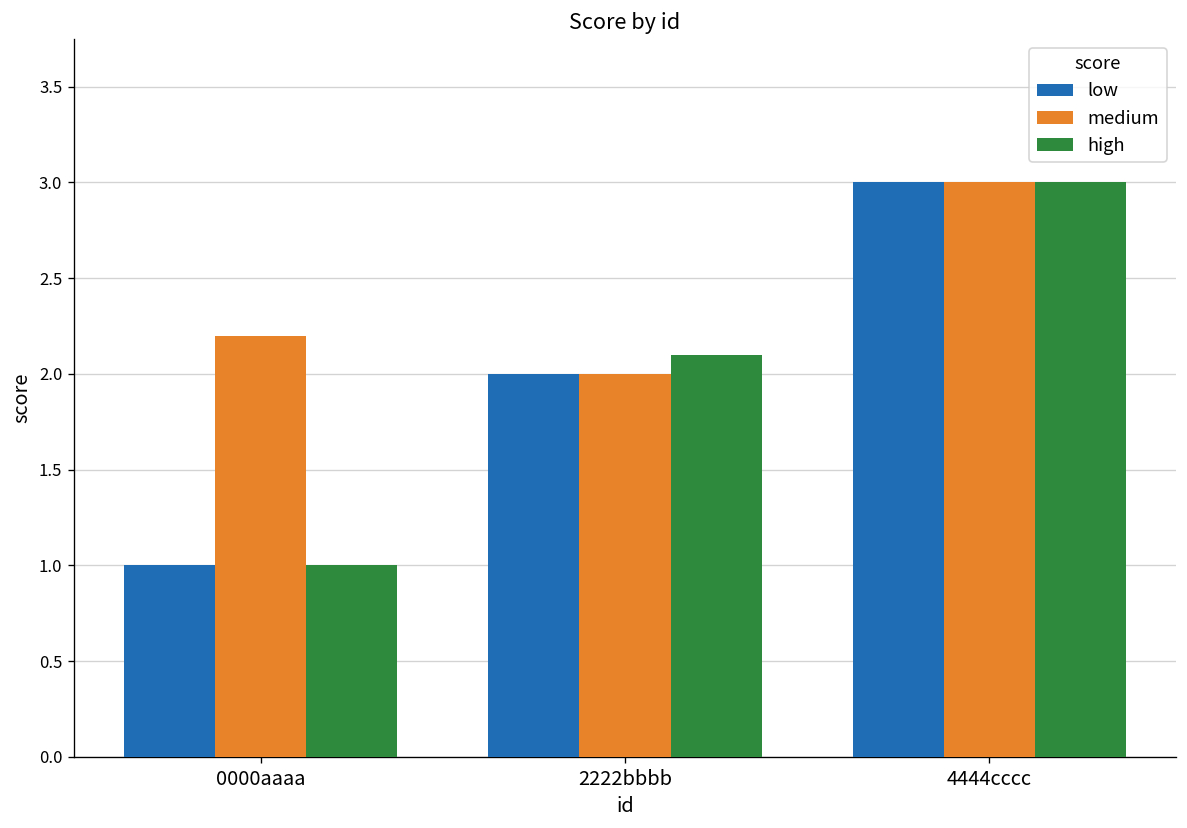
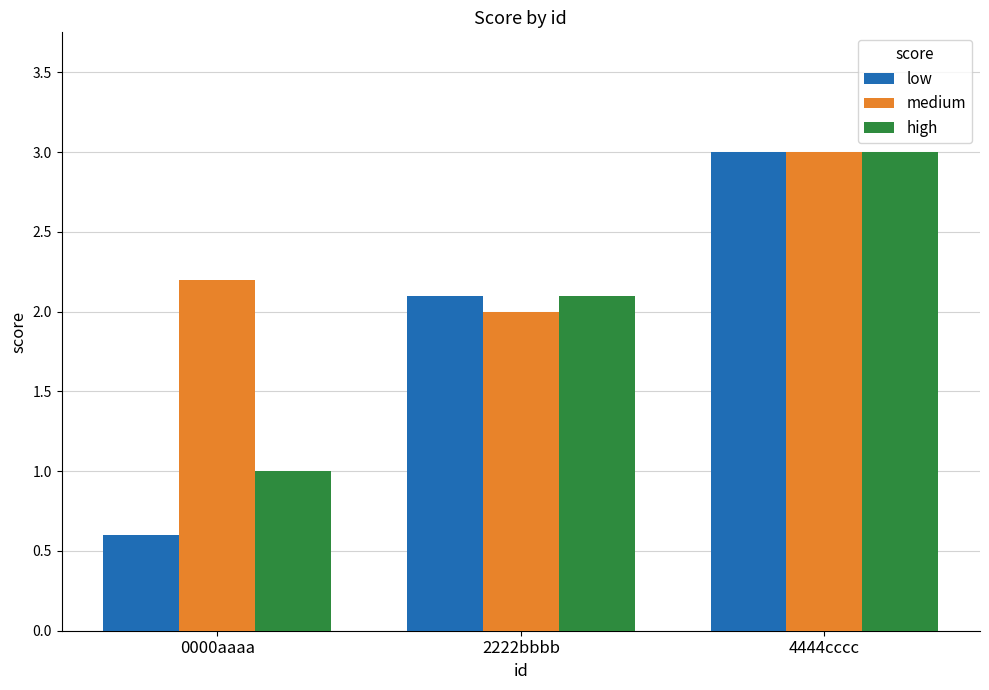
  {
    "low": {
-     "0000aaaa": 1.0,
-     "2222bbbb": 2.0,
+     "0000aaaa": 0.6,
+     "2222bbbb": 2.1,
      "4444cccc": 3.0
    },
    "medium": {
      "0000aaaa": 2.2,
      "2222bbbb": 2.0,
      "4444cccc": 3.0
    },
    "high": {
      "0000aaaa": 1.0,
      "2222bbbb": 2.1,
      "4444cccc": 3.0
    }
  }
